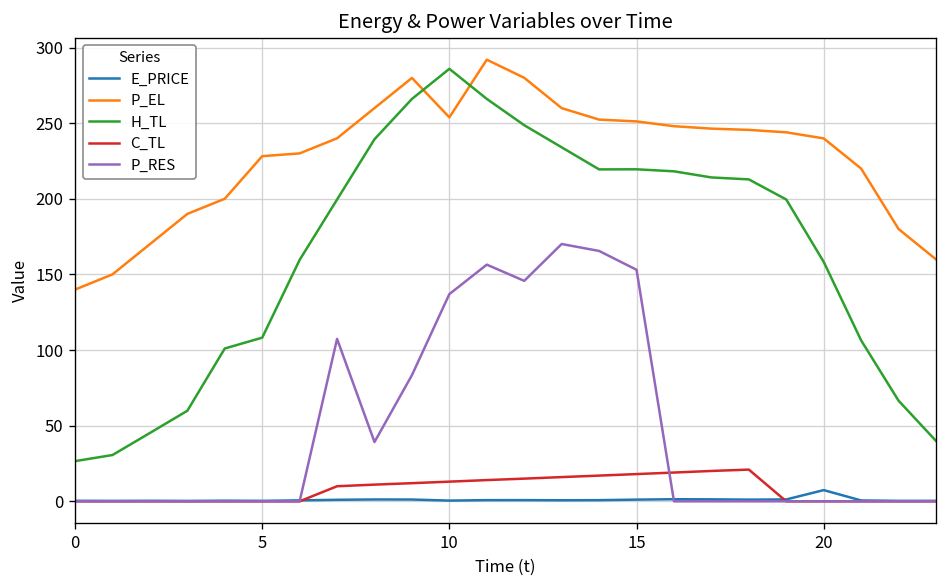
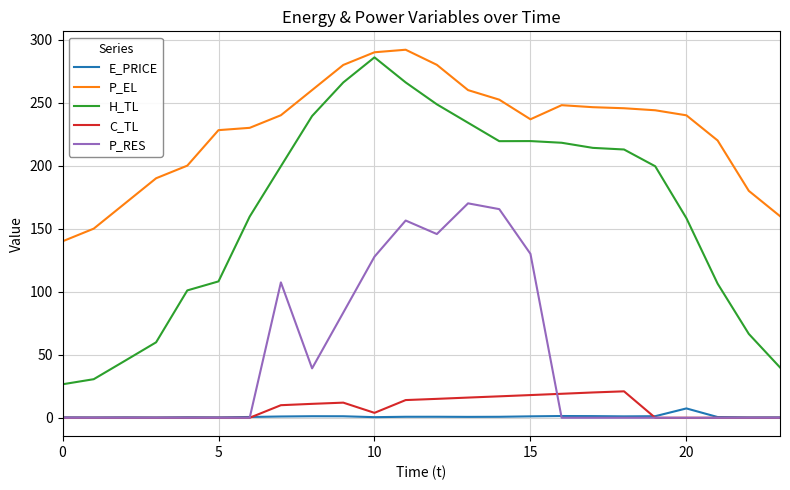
  {
    "E_PRICE": {
      "10": 0,
      "15": 1,
      "20": 7
    },
    "P_EL": {
      "0": 140,
      "5": 228,
-     "10": 254,
-     "15": 251,
+     "10": 290,
+     "15": 237,
      "20": 240
    },
    "H_TL": {
      "0": 27,
      "5": 108,
      "10": 286,
      "15": 220,
      "20": 158
    },
    "C_TL": {
-     "10": 13,
+     "10": 4,
      "15": 18
    },
    "P_RES": {
-     "10": 137,
-     "15": 153
+     "10": 128,
+     "15": 130
    }
  }
